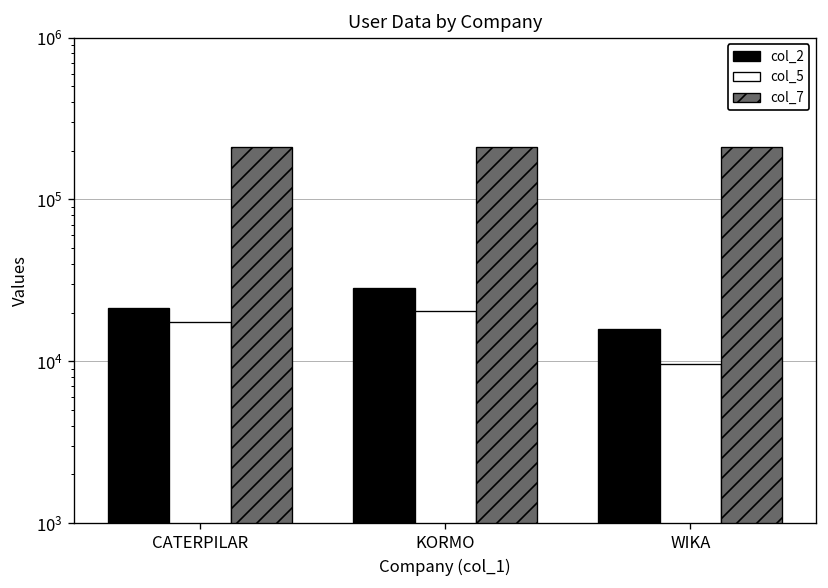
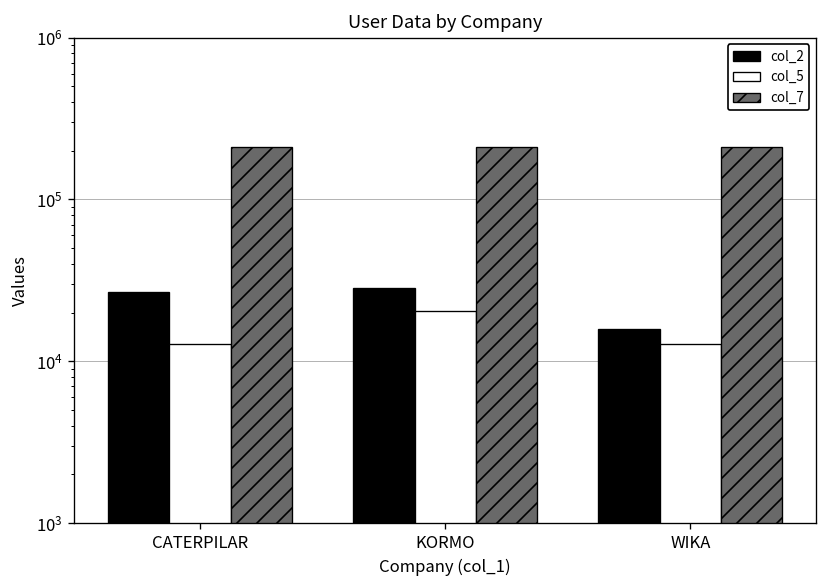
  {
    "col_2": {
-     "CATERPILAR": 21000,
+     "CATERPILAR": 27000,
      "KORMO": 28000,
      "WIKA": 16000
    },
    "col_5": {
-     "CATERPILAR": 18000,
+     "CATERPILAR": 13000,
      "KORMO": 20000,
-     "WIKA": 10000
+     "WIKA": 13000
    },
    "col_7": {
      "CATERPILAR": 210000,
      "KORMO": 210000,
      "WIKA": 210000
    }
  }
